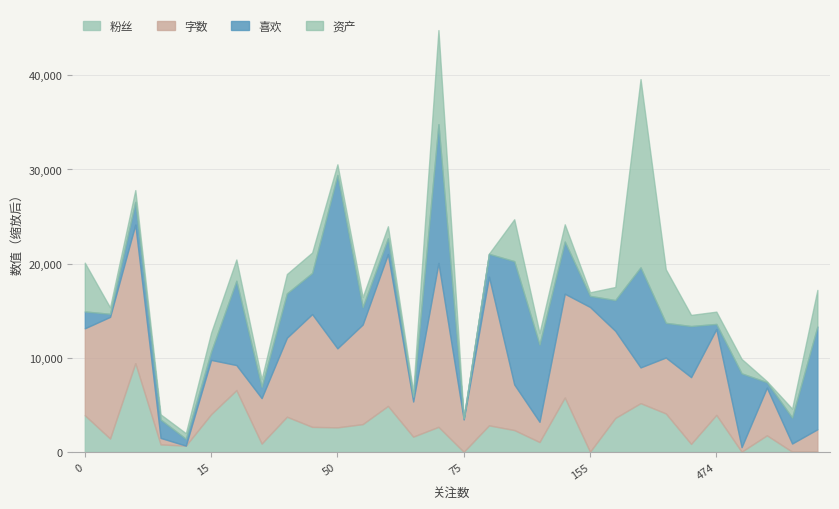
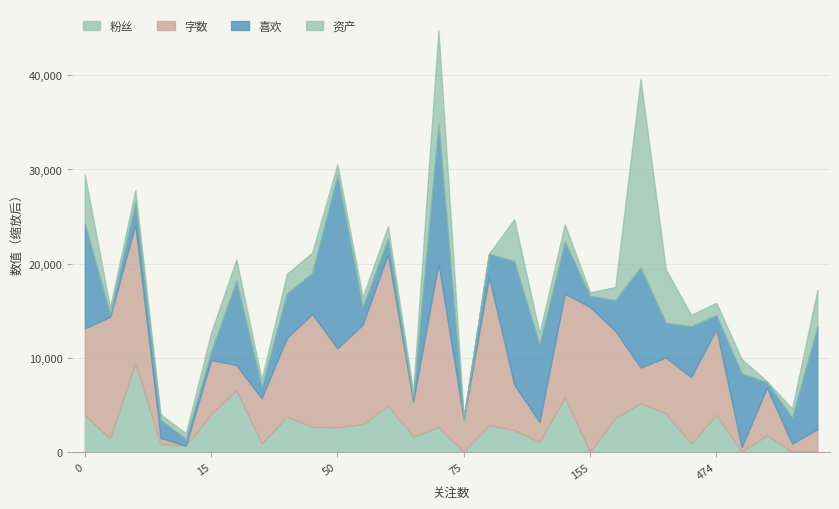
  {
    "字数": {
      "0": "9,000",
      "15": "6,000",
      "50": "8,000",
      "155": "15,000",
      "474": "9,000"
    },
    "喜欢": {
-     "0": "2,000",
+     "0": "11,000",
      "15": "1,000",
      "50": "18,000",
      "155": "1,000",
-     "474": "500"
+     "474": "1,500"
    }
  }
